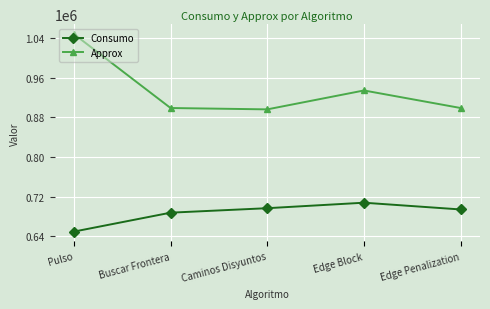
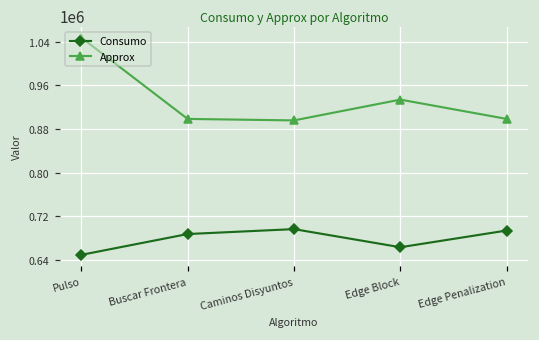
  {
    "Consumo": {
      "Pulso": 650000,
      "Buscar Frontera": 690000,
      "Caminos Disyuntos": 700000,
-     "Edge Block": 710000,
+     "Edge Block": 660000,
      "Edge Penalization": 690000
    },
    "Approx": {
      "Buscar Frontera": 900000,
      "Caminos Disyuntos": 900000,
      "Edge Block": 930000,
      "Edge Penalization": 900000
    }
  }
